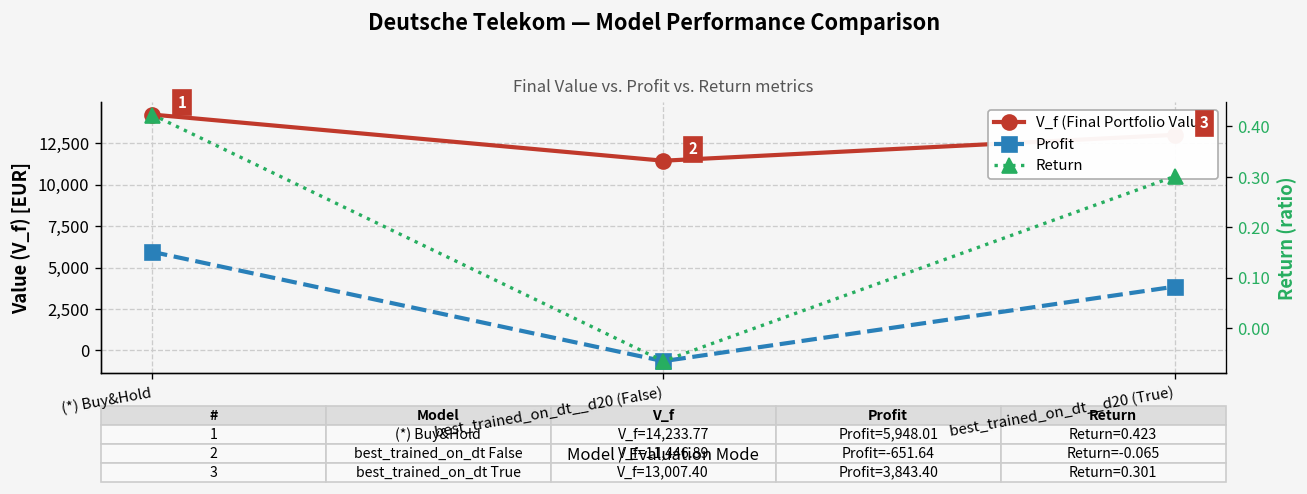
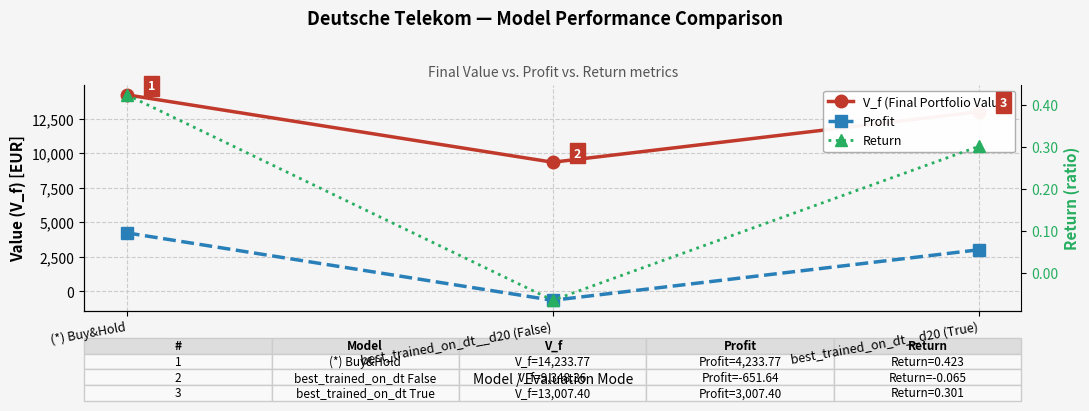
  {
    "V_f (Final Portfolio Value)": {
-     "best_trained_on_dt__d20 (False)": "11,446.89"
+     "best_trained_on_dt__d20 (False)": "9,348.36"
    },
    "Profit": {
-     "(*) Buy&Hold": "5,948.01",
-     "best_trained_on_dt__d20 (True)": "3,843.40"
+     "(*) Buy&Hold": "4,233.77",
+     "best_trained_on_dt__d20 (True)": "3,007.40"
    }
  }
